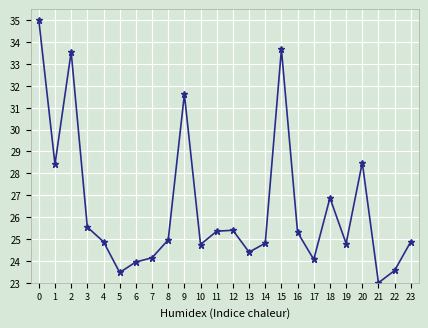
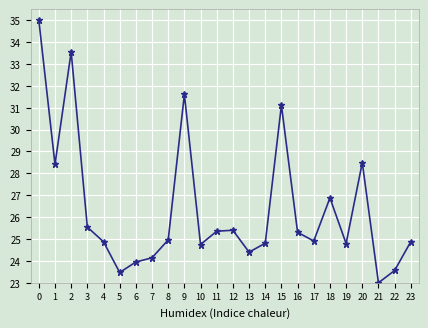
  {
    "0": 35.0,
    "1": 28.4,
    "2": 33.5,
    "3": 25.5,
    "4": 24.9,
    "5": 23.5,
    "6": 24.0,
    "7": 24.1,
    "8": 25.0,
    "9": 31.6,
    "10": 24.7,
    "11": 25.4,
    "12": 25.4,
    "13": 24.4,
    "14": 24.8,
-   "15": 33.7,
+   "15": 31.1,
    "16": 25.3,
-   "17": 24.1,
+   "17": 24.9,
    "18": 26.9,
    "19": 24.8,
    "20": 28.5,
    "21": 23.0,
    "22": 23.6,
    "23": 24.9
  }
